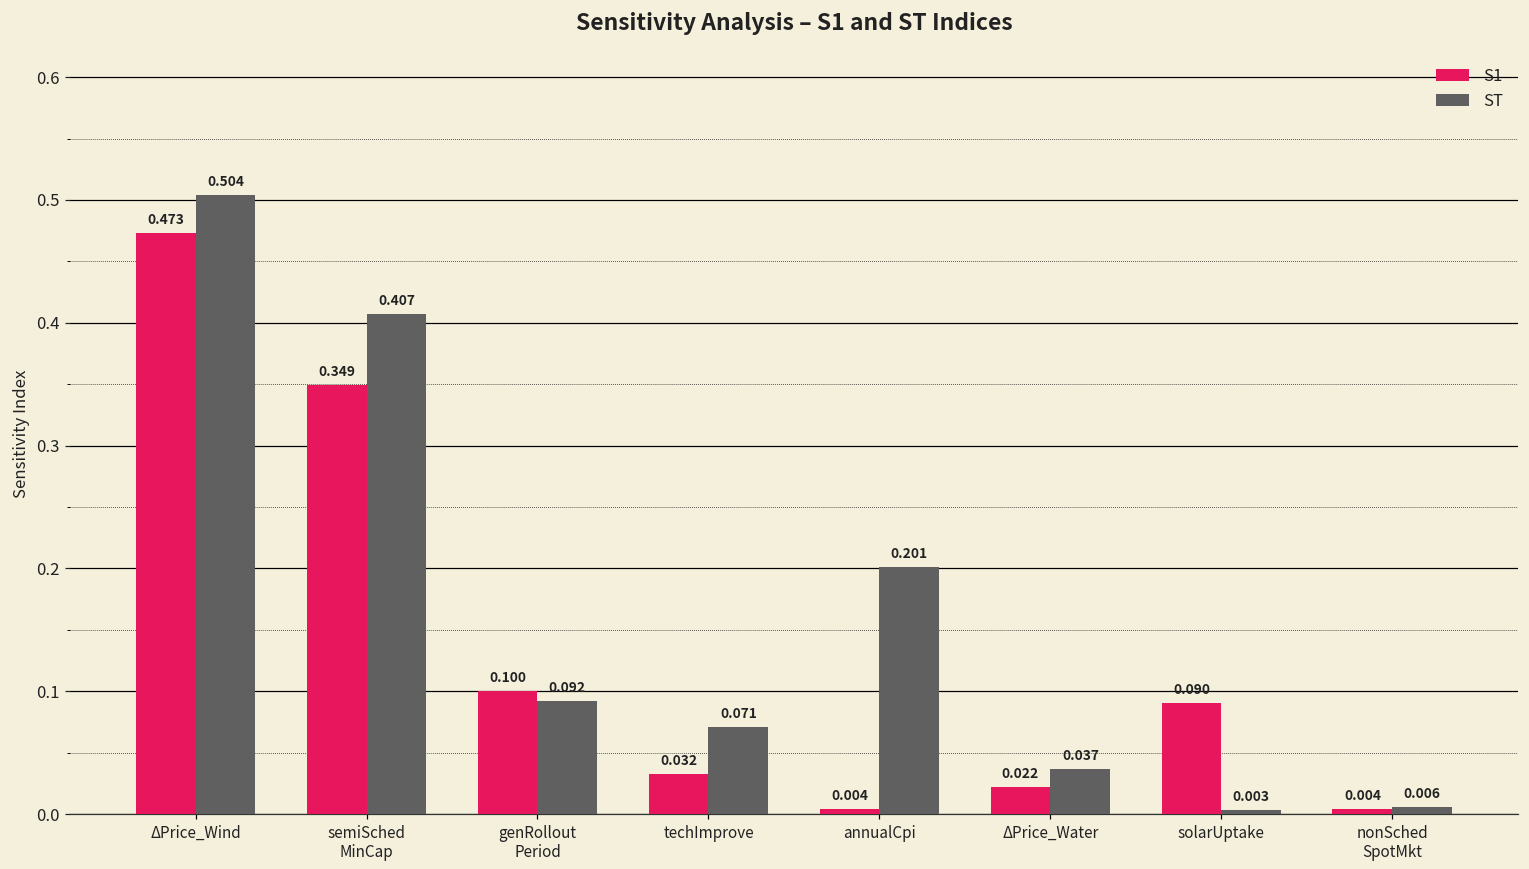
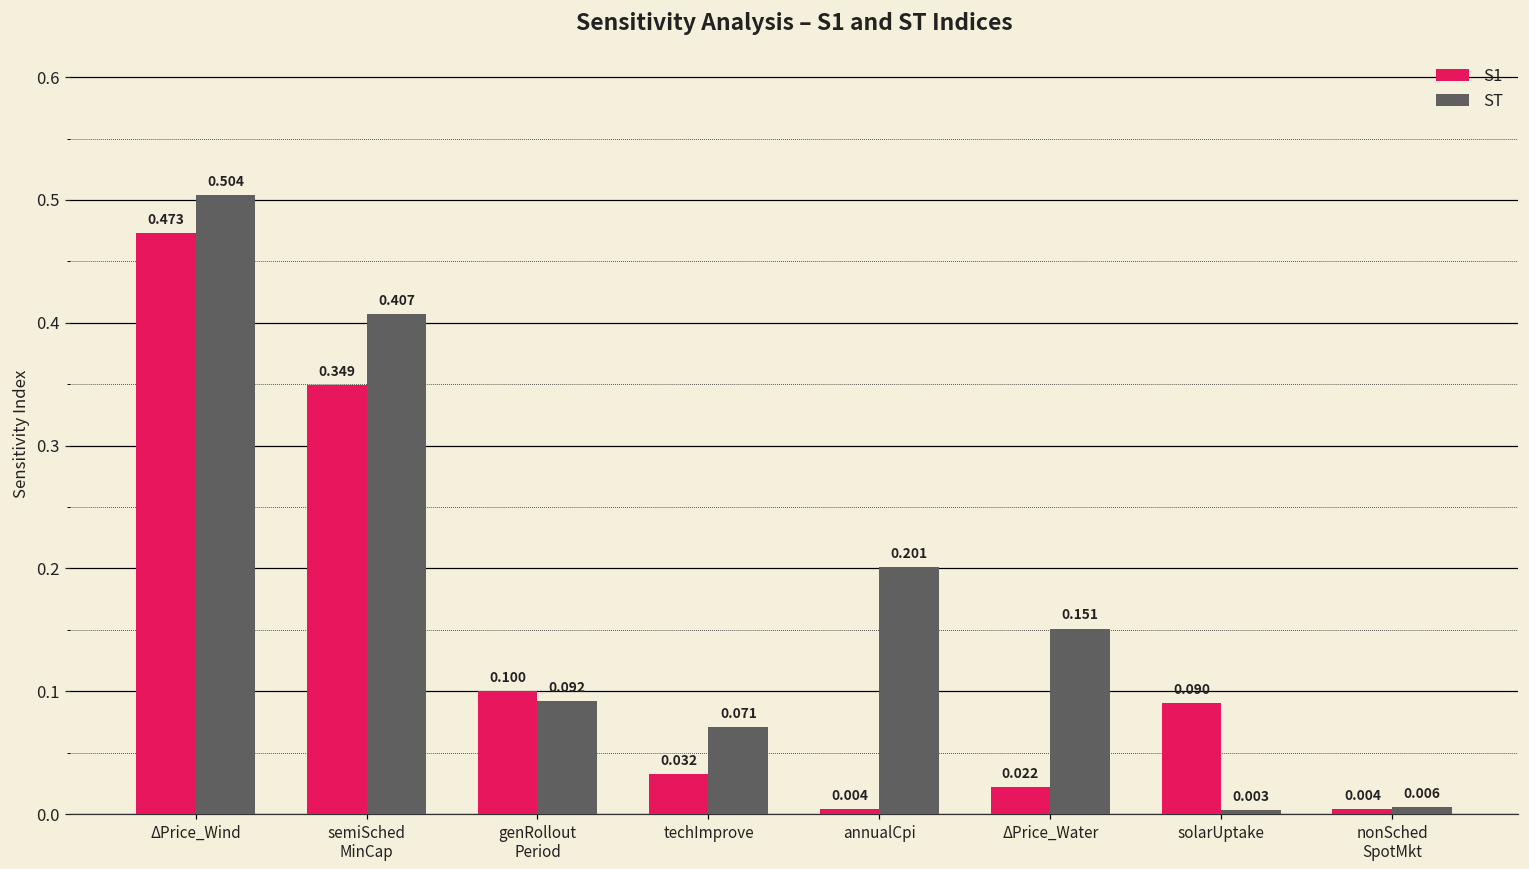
  {
    "S1": {
      "ΔPrice_Wind": 0.473,
      "semiSched MinCap": 0.349,
      "genRollout Period": 0.100,
      "techImprove": 0.032,
      "annualCpi": 0.004,
      "ΔPrice_Water": 0.022,
      "solarUptake": 0.090,
      "nonSched SpotMkt": 0.004
    },
    "ST": {
      "ΔPrice_Wind": 0.504,
      "semiSched MinCap": 0.407,
      "genRollout Period": 0.092,
      "techImprove": 0.071,
      "annualCpi": 0.201,
-     "ΔPrice_Water": 0.037,
+     "ΔPrice_Water": 0.151,
      "solarUptake": 0.003,
      "nonSched SpotMkt": 0.006
    }
  }
